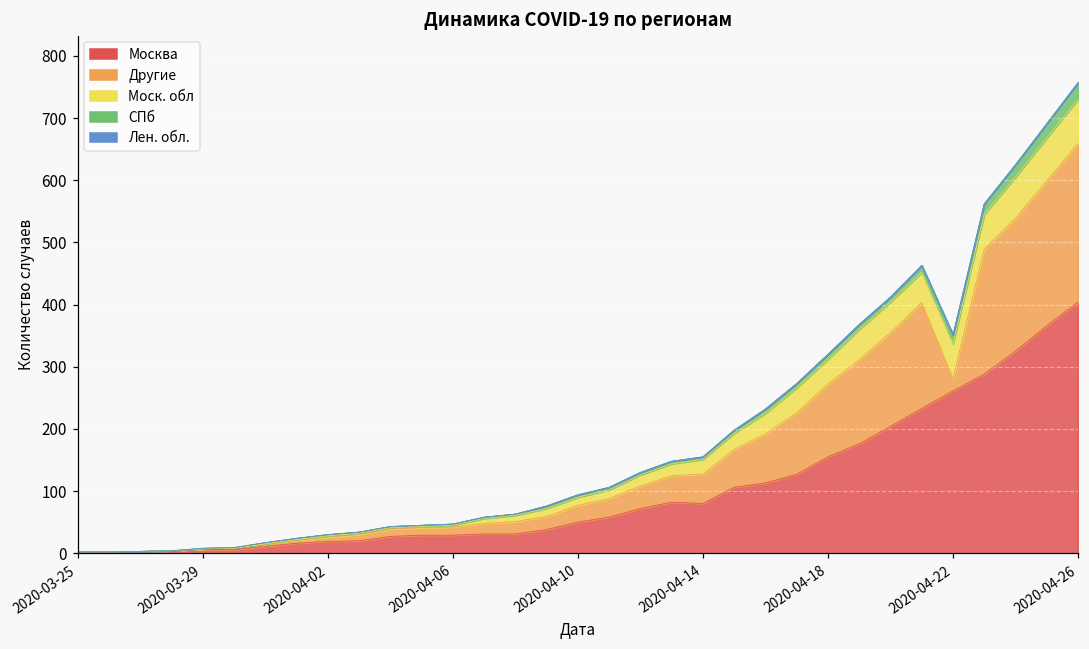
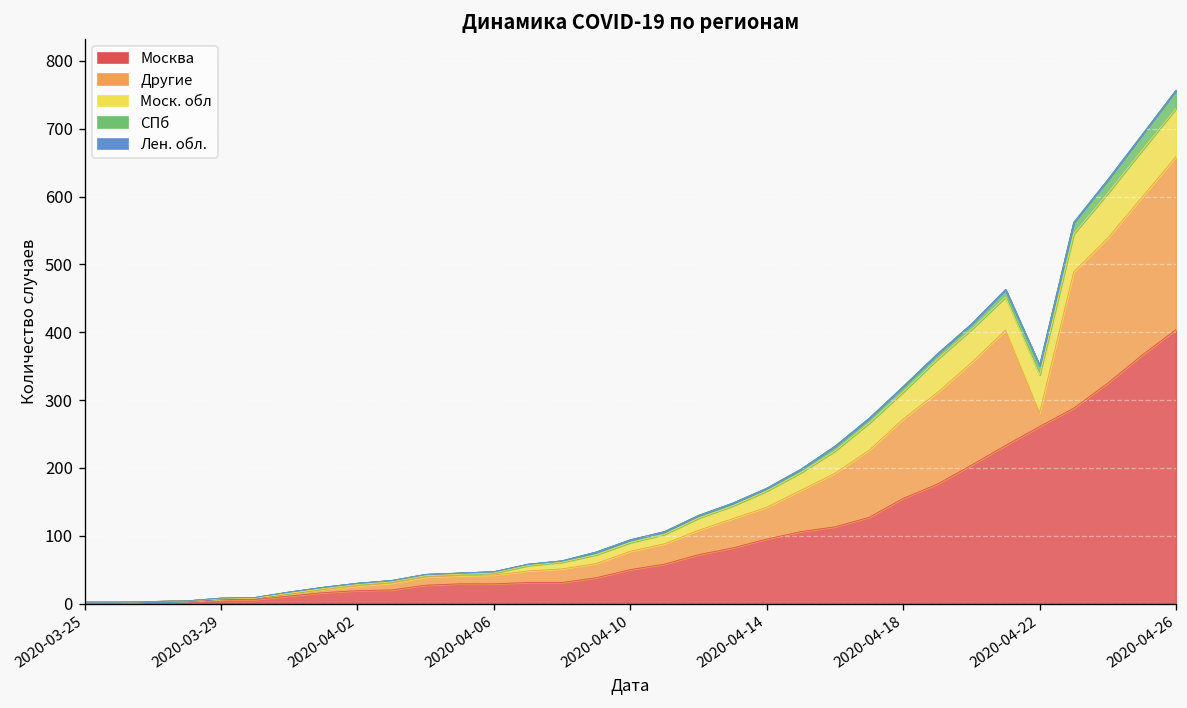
  {
    "Москва": {
      "2020-04-02": 20,
      "2020-04-06": 30,
      "2020-04-10": 50,
-     "2020-04-14": 80,
+     "2020-04-14": 100,
      "2020-04-18": 160,
      "2020-04-22": 260,
      "2020-04-26": 400
    },
    "Другие": {
      "2020-04-10": 30,
      "2020-04-14": 50,
      "2020-04-18": 120,
      "2020-04-22": 20,
      "2020-04-26": 260
    },
    "Моск. обл": {
      "2020-04-18": 40,
      "2020-04-22": 60,
      "2020-04-26": 70
    }
  }
